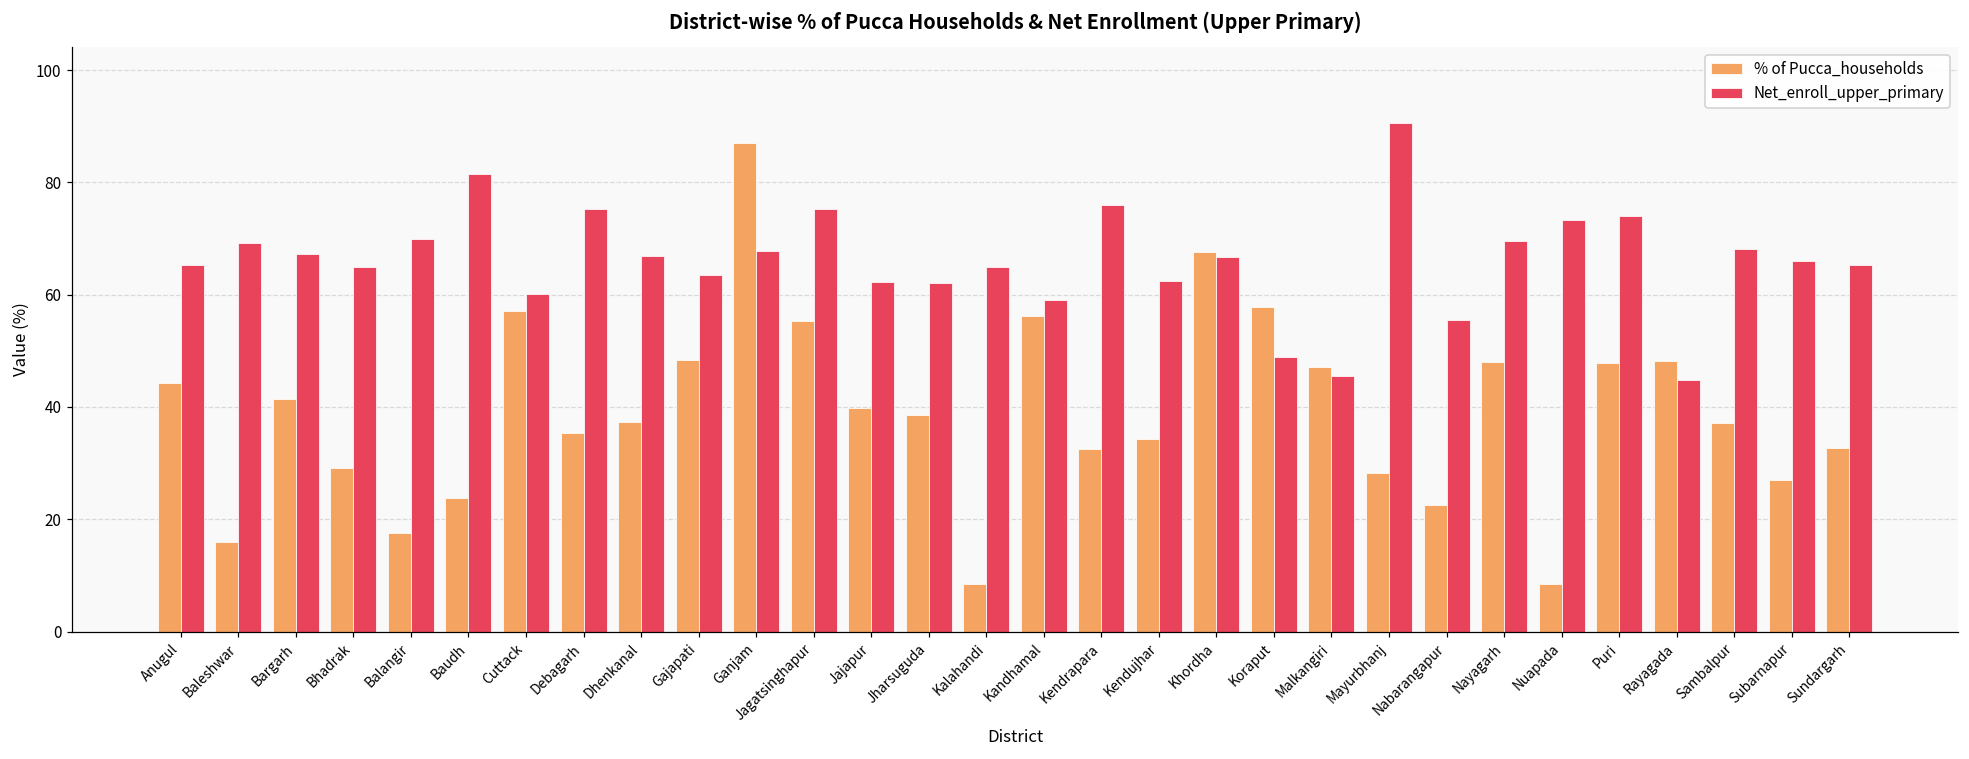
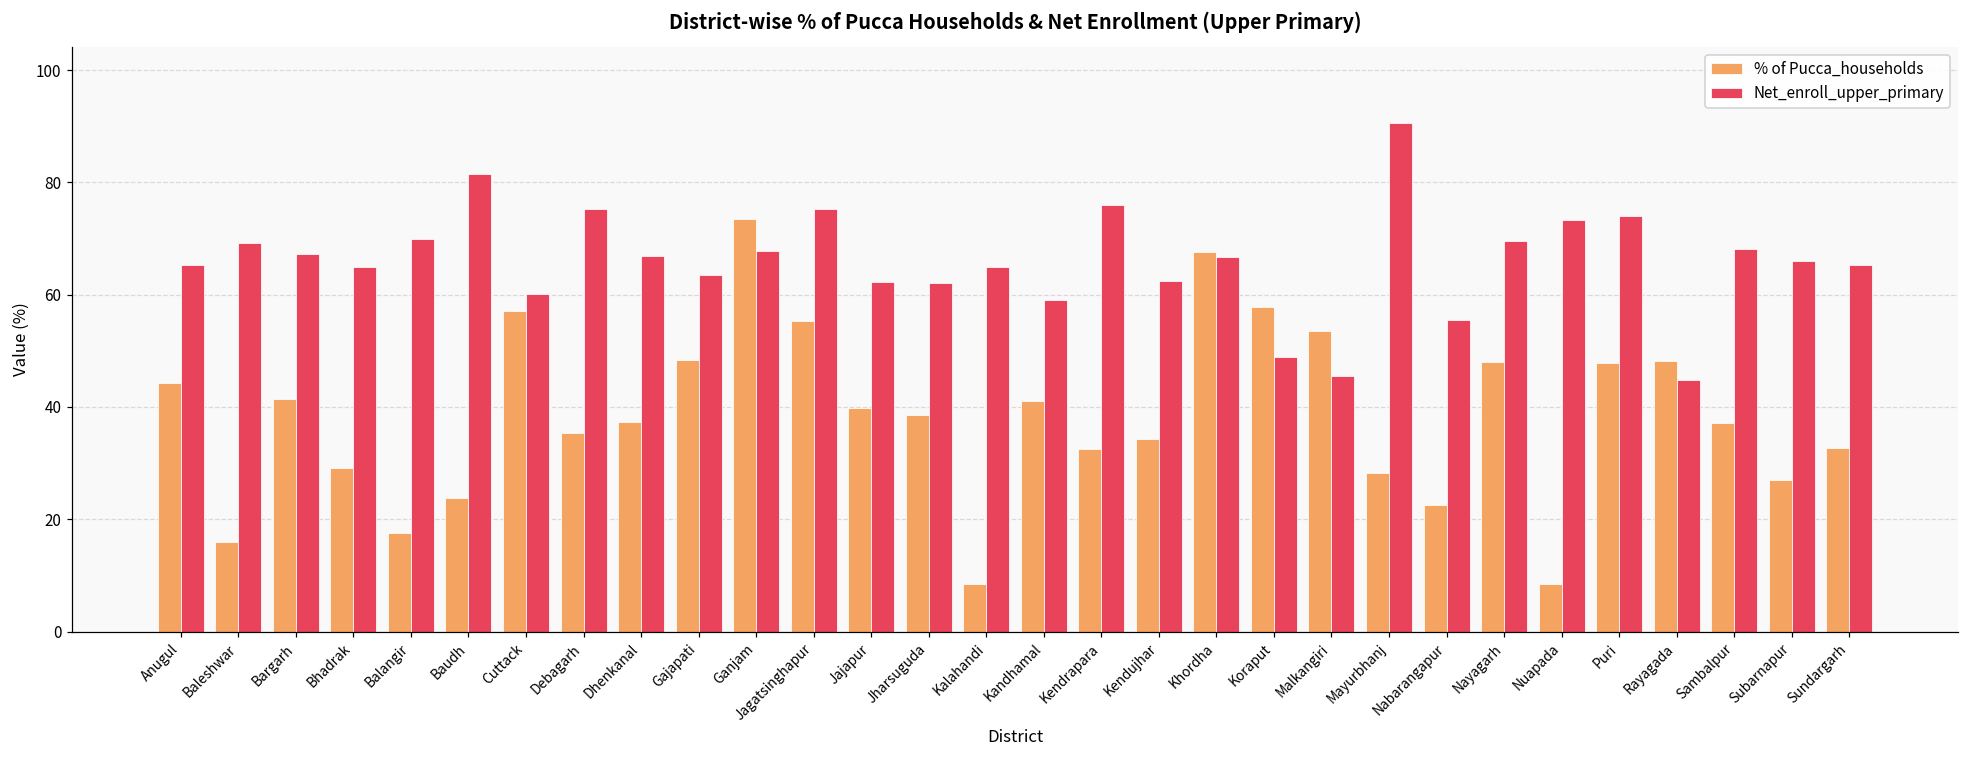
  {
    "% of Pucca_households": {
      "Anugul": 44,
      "Baleshwar": 16,
      "Bargarh": 41,
      "Bhadrak": 29,
      "Balangir": 18,
      "Baudh": 24,
      "Cuttack": 57,
      "Debagarh": 35,
      "Dhenkanal": 37,
      "Gajapati": 48,
-     "Ganjam": 87,
+     "Ganjam": 73,
      "Jagatsinghapur": 55,
      "Jajapur": 40,
      "Jharsuguda": 39,
      "Kalahandi": 9,
-     "Kandhamal": 56,
+     "Kandhamal": 41,
      "Kendrapara": 33,
      "Kendujhar": 34,
      "Khordha": 68,
      "Koraput": 58,
-     "Malkangiri": 47,
+     "Malkangiri": 54,
      "Mayurbhanj": 28,
      "Nabarangapur": 22,
      "Nayagarh": 48,
      "Nuapada": 9,
      "Puri": 48,
      "Rayagada": 48,
      "Sambalpur": 37,
      "Subarnapur": 27,
      "Sundargarh": 33
    },
    "Net_enroll_upper_primary": {
      "Anugul": 65,
      "Baleshwar": 69,
      "Bargarh": 67,
      "Bhadrak": 65,
      "Balangir": 70,
      "Baudh": 82,
      "Cuttack": 60,
      "Debagarh": 75,
      "Dhenkanal": 67,
      "Gajapati": 64,
      "Ganjam": 68,
      "Jagatsinghapur": 75,
      "Jajapur": 62,
      "Jharsuguda": 62,
      "Kalahandi": 65,
      "Kandhamal": 59,
      "Kendrapara": 76,
      "Kendujhar": 62,
      "Khordha": 67,
      "Koraput": 49,
      "Malkangiri": 46,
      "Mayurbhanj": 91,
      "Nabarangapur": 55,
      "Nayagarh": 69,
      "Nuapada": 73,
      "Puri": 74,
      "Rayagada": 45,
      "Sambalpur": 68,
      "Subarnapur": 66,
      "Sundargarh": 65
    }
  }
